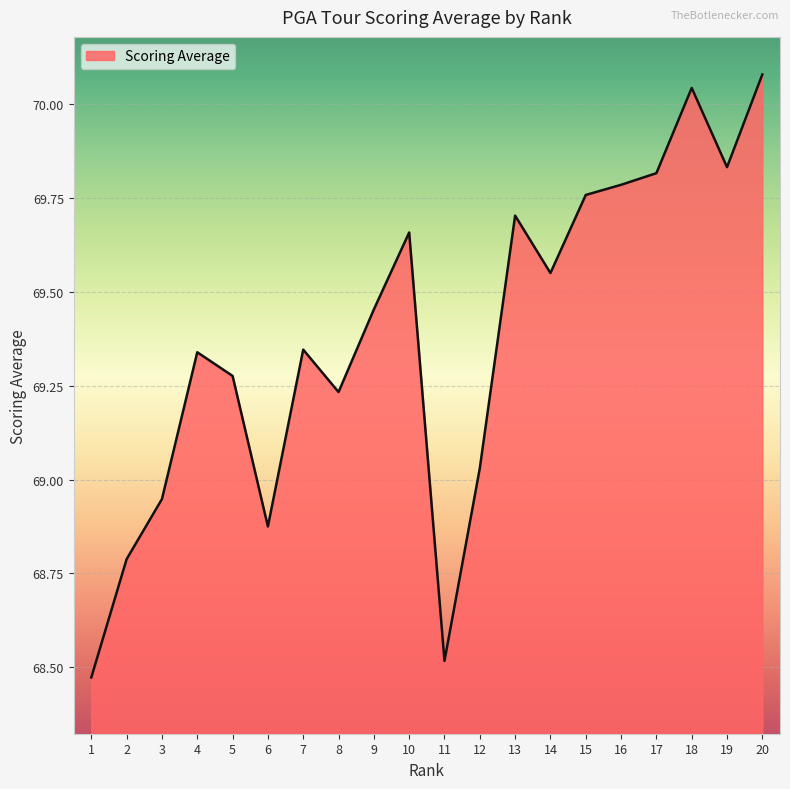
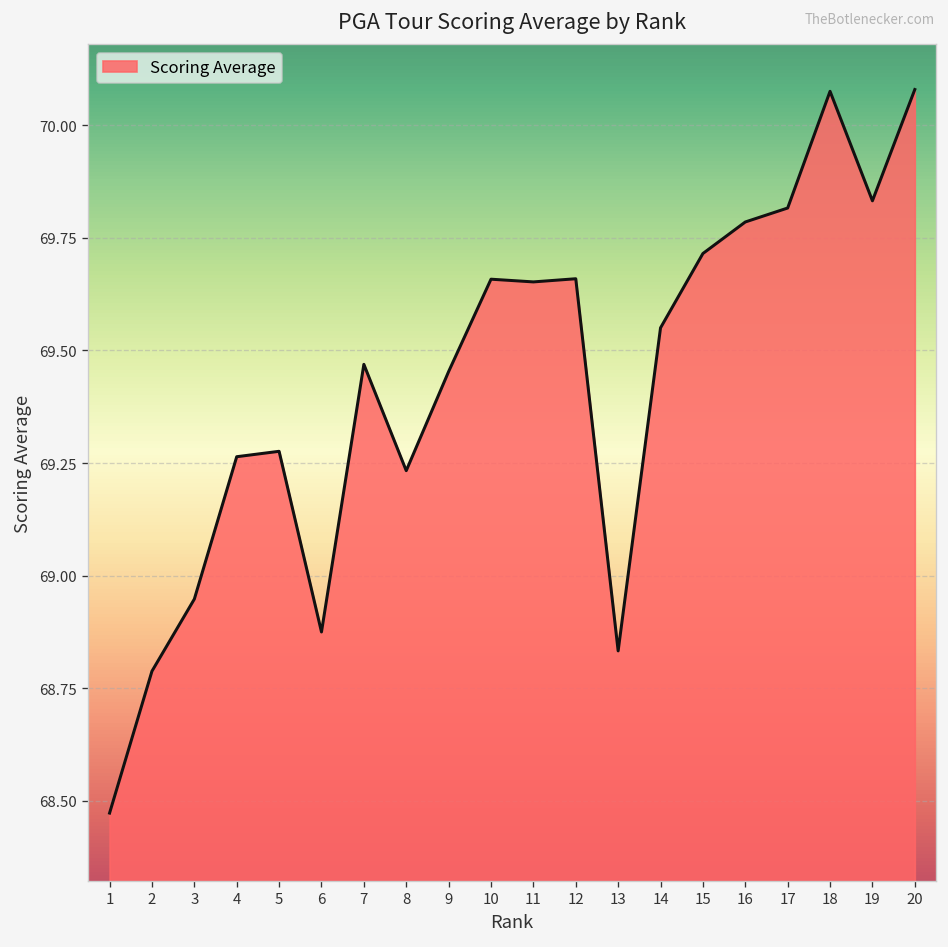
  {
    "1": 68.47,
    "2": 68.79,
    "3": 68.95,
-   "4": 69.34,
+   "4": 69.26,
    "5": 69.28,
    "6": 68.88,
-   "7": 69.35,
+   "7": 69.47,
    "8": 69.23,
    "9": 69.45,
    "10": 69.66,
-   "11": 68.52,
-   "12": 69.03,
-   "13": 69.70,
+   "11": 69.65,
+   "12": 69.66,
+   "13": 68.83,
    "14": 69.55,
-   "15": 69.76,
+   "15": 69.72,
    "16": 69.79,
    "17": 69.82,
-   "18": 70.04,
+   "18": 70.08,
    "19": 69.83,
    "20": 70.08
  }
